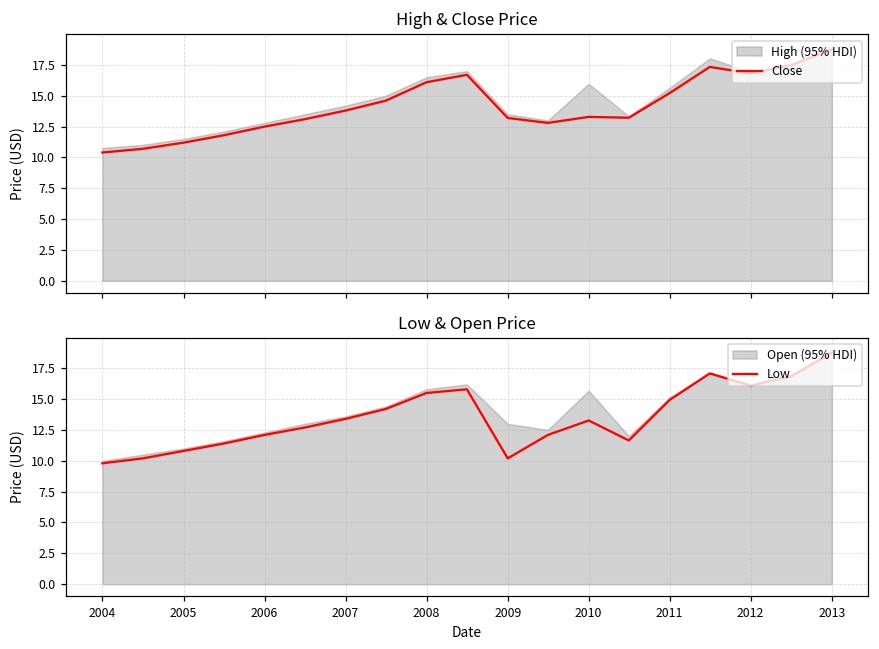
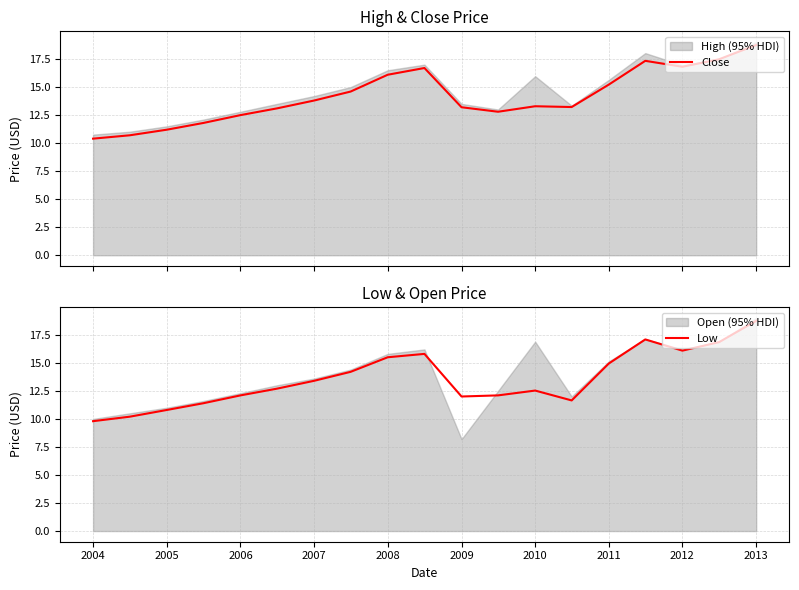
  {
    "Low & Open Price": {
      "Low": {
        "2008": 15.5,
-       "2009": 10.2,
-       "2010": 13.3
+       "2009": 12.0,
+       "2010": 12.5
      },
      "Open (95% HDI)": {
        "2008": 15.8,
-       "2009": 13.0,
-       "2010": 15.7
+       "2009": 8.2,
+       "2010": 16.9
      }
    }
  }
